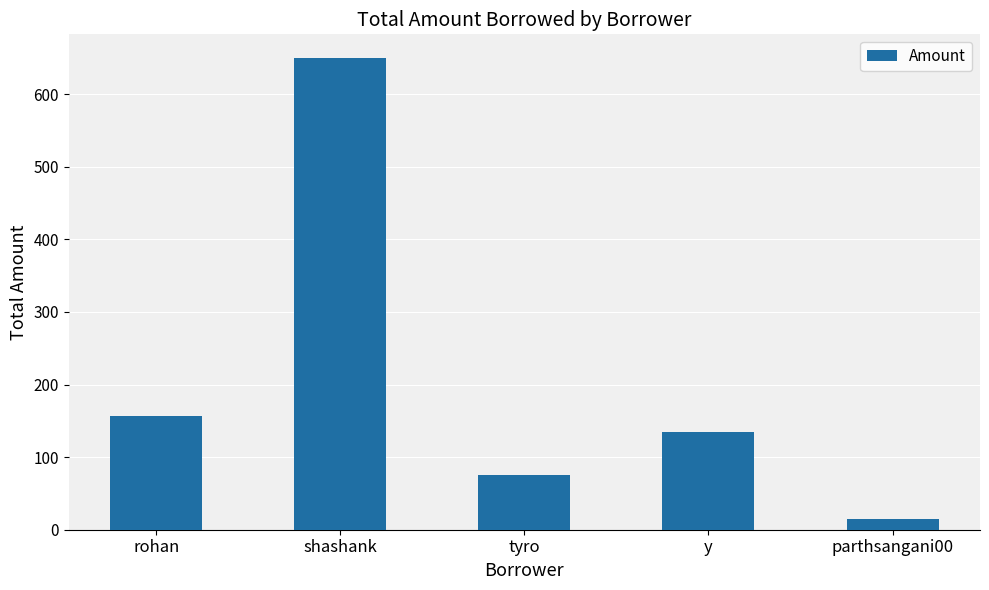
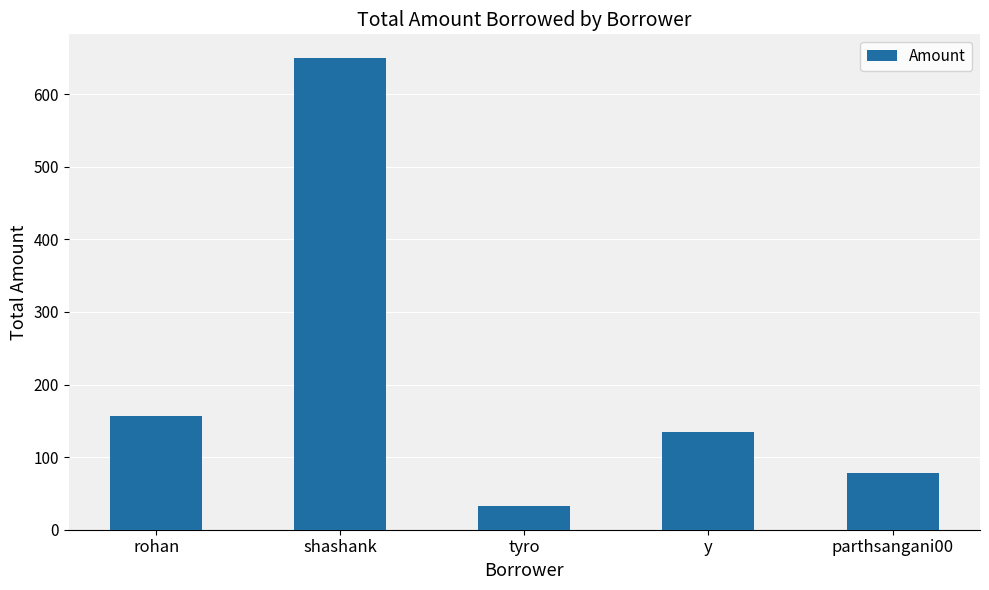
  {
    "rohan": 160,
    "shashank": 650,
-   "tyro": 80,
+   "tyro": 30,
    "y": 130,
-   "parthsangani00": 10
+   "parthsangani00": 80
  }
